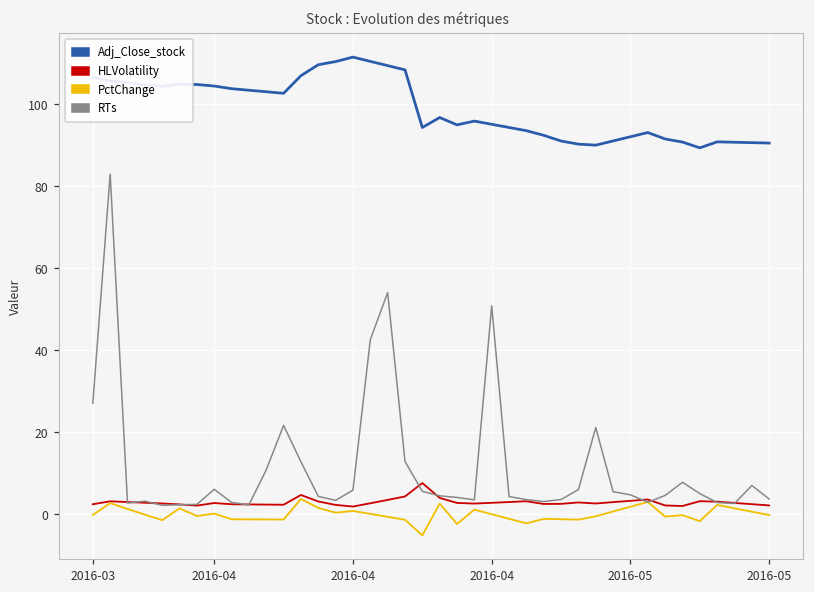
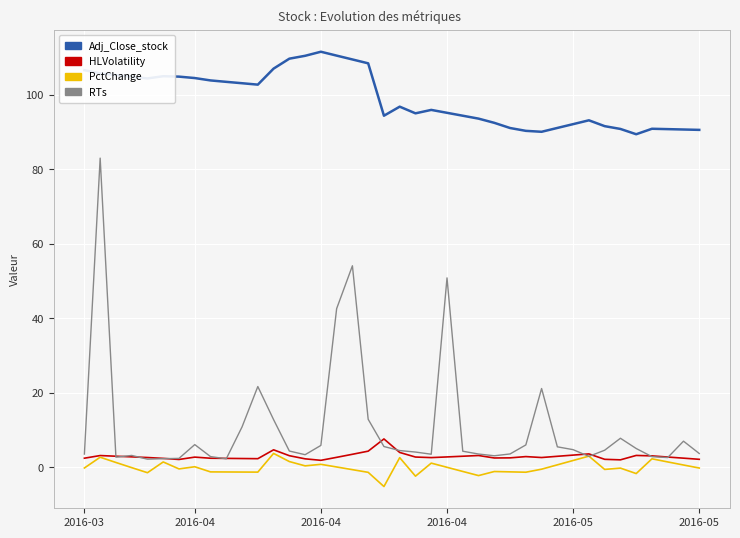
  {
    "HLVolatility": {
      "2016-03": 2
    },
    "PctChange": {
      "2016-03": 0
    },
    "RTs": {
-     "2016-03": 27
+     "2016-03": 4
    }
  }
